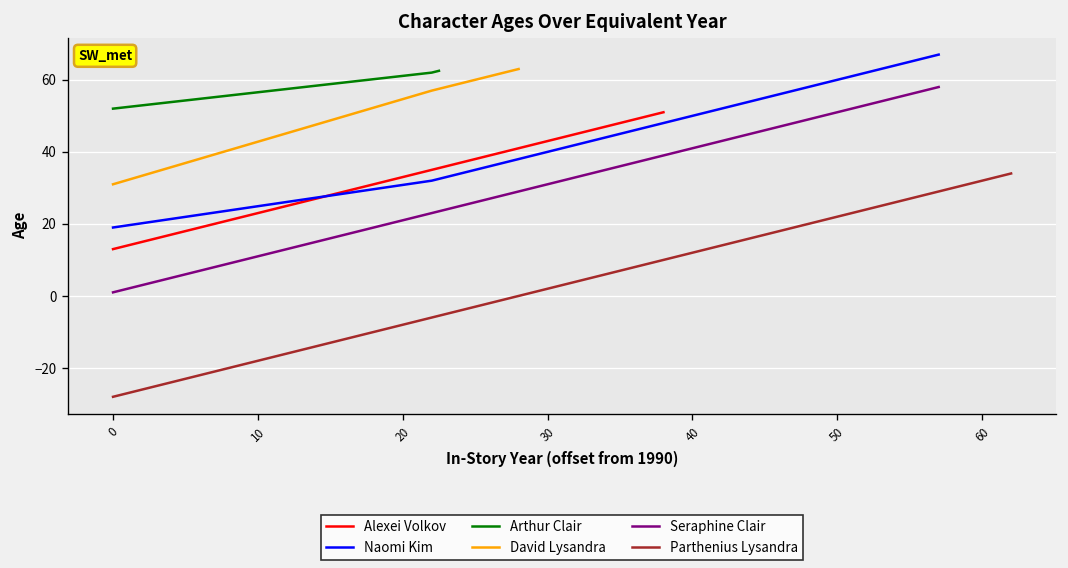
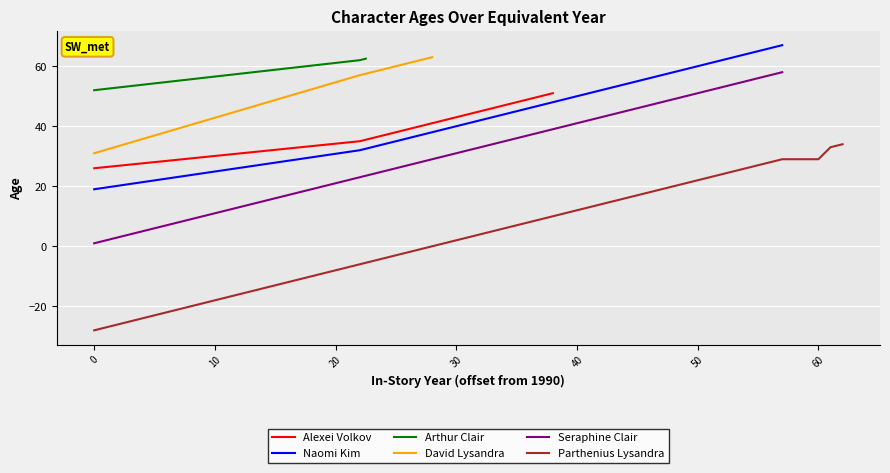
  {
    "Alexei Volkov": {
-     "0": 13
+     "0": 26
    },
    "Naomi Kim": {
      "0": 19
    },
    "Arthur Clair": {
      "0": 52
    },
    "David Lysandra": {
      "0": 31
    },
    "Seraphine Clair": {
      "0": 1
    },
    "Parthenius Lysandra": {
      "0": -28,
-     "60": 32
+     "60": 29
    }
  }
